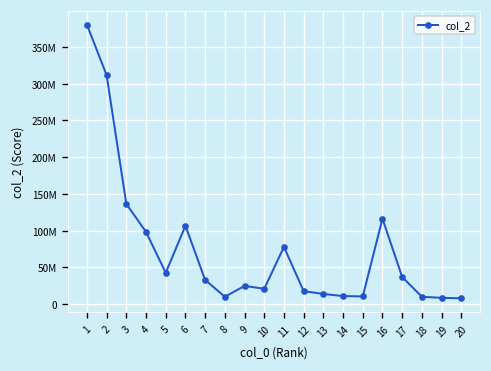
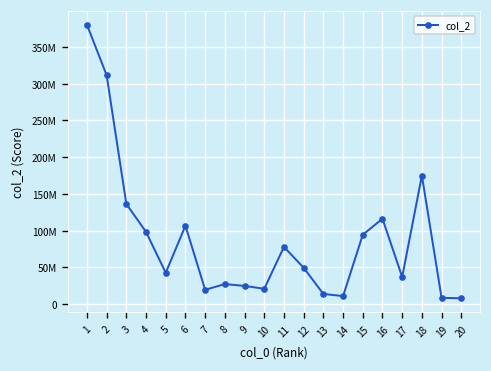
  {
    "1": 380000000,
    "2": 310000000,
    "3": 140000000,
    "4": 100000000,
    "5": 40000000,
    "6": 110000000,
-   "7": 30000000,
-   "8": 10000000,
+   "7": 20000000,
+   "8": 30000000,
    "9": 20000000,
    "10": 20000000,
    "11": 80000000,
-   "12": 20000000,
+   "12": 50000000,
    "13": 10000000,
    "14": 10000000,
-   "15": 10000000,
+   "15": 90000000,
    "16": 120000000,
    "17": 40000000,
-   "18": 10000000,
+   "18": 170000000,
    "19": 10000000,
    "20": 10000000
  }
